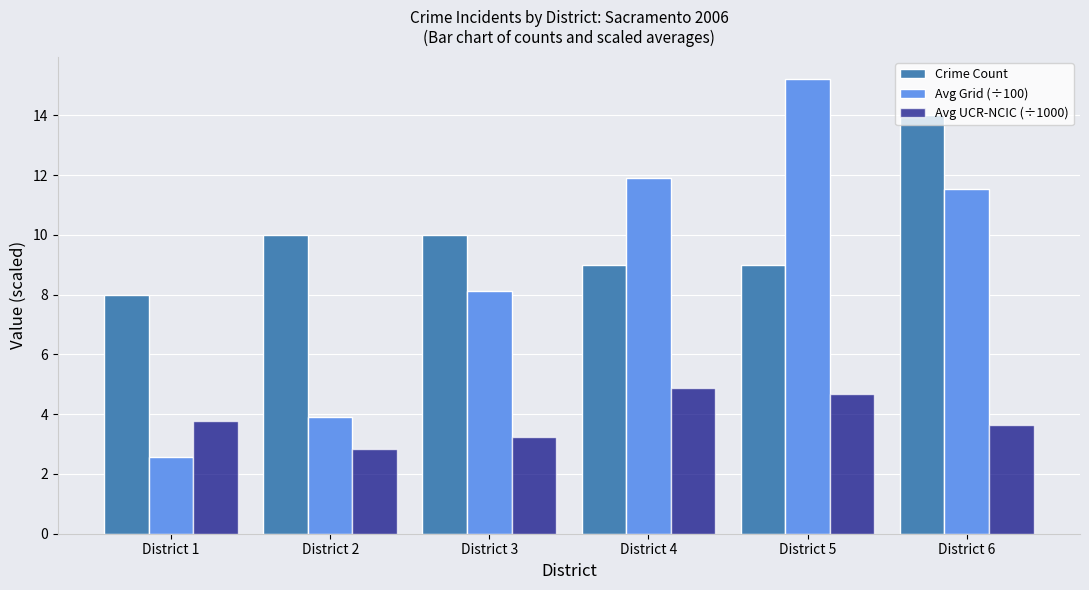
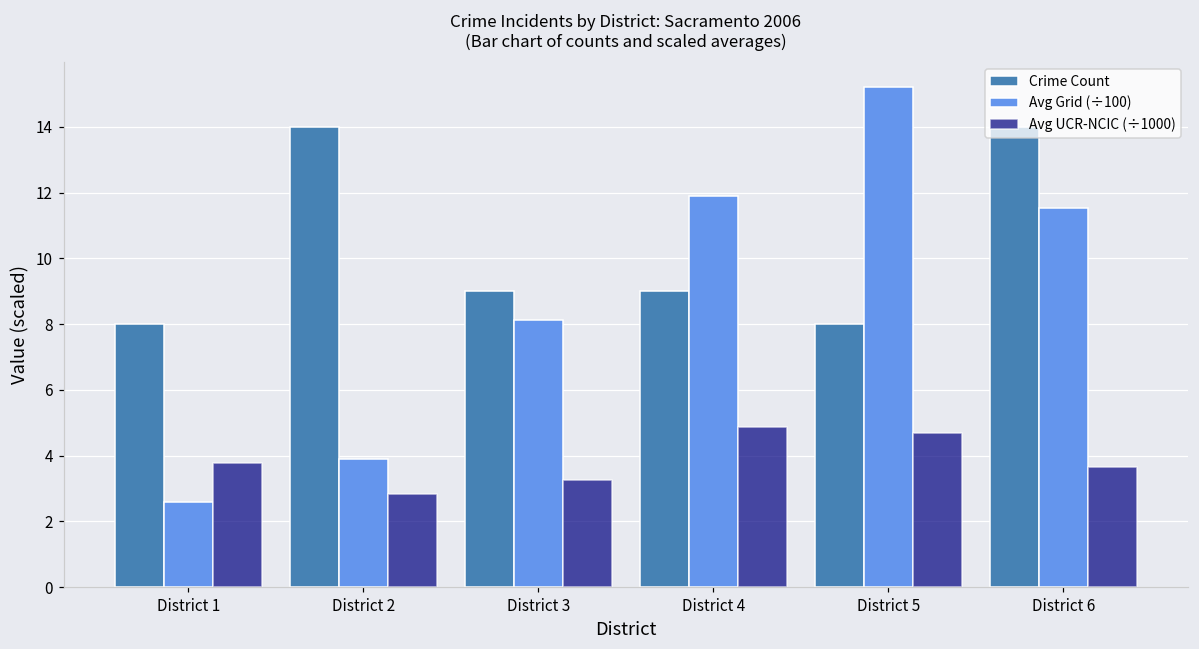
  {
    "Crime Count": {
      "District 1": 8,
-     "District 2": 10,
-     "District 3": 10,
+     "District 2": 14,
+     "District 3": 9,
      "District 4": 9,
-     "District 5": 9
+     "District 5": 8
    },
    "Avg Grid (÷100)": {
      "District 1": 2.6,
      "District 2": 3.9,
      "District 3": 8.1,
      "District 4": 11.9,
      "District 5": 15.2,
      "District 6": 11.5
    },
    "Avg UCR-NCIC (÷1000)": {
      "District 1": 3.8,
      "District 2": 2.8,
      "District 3": 3.2,
      "District 4": 4.9,
      "District 5": 4.7,
      "District 6": 3.6
    }
  }
